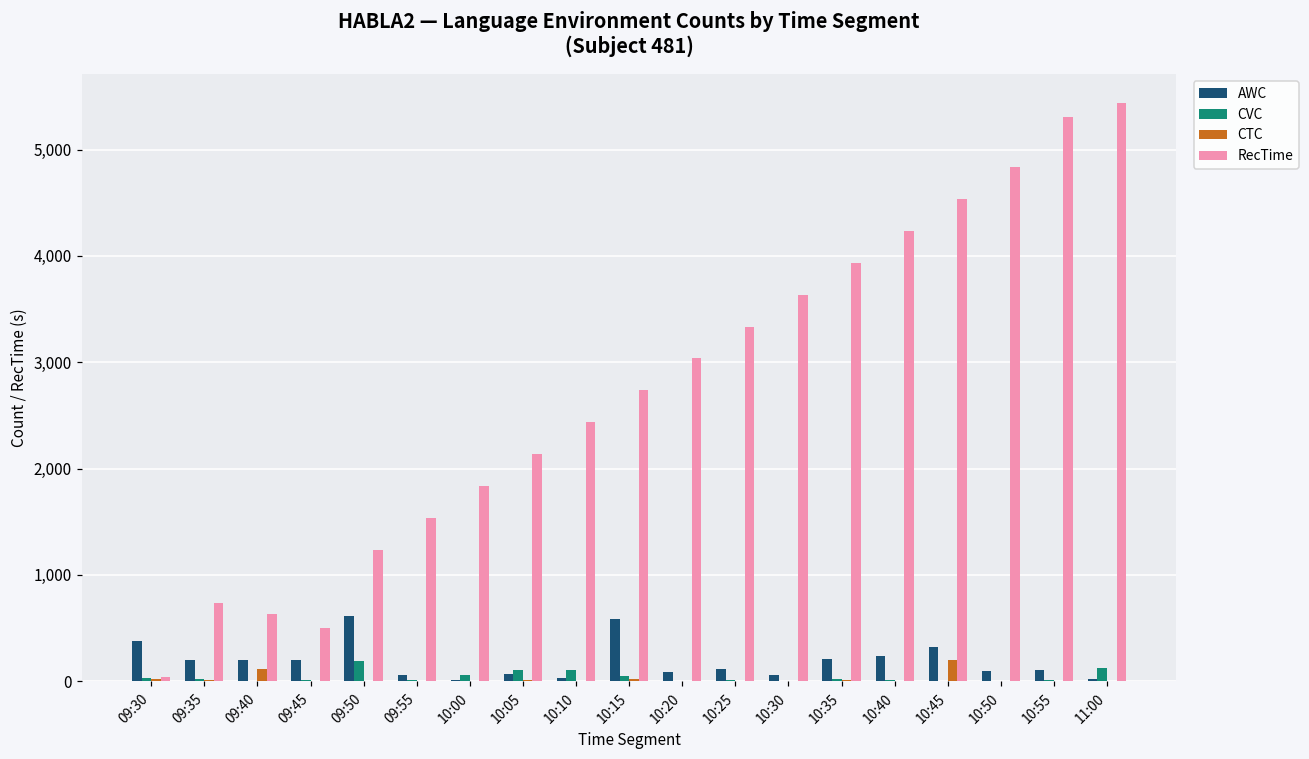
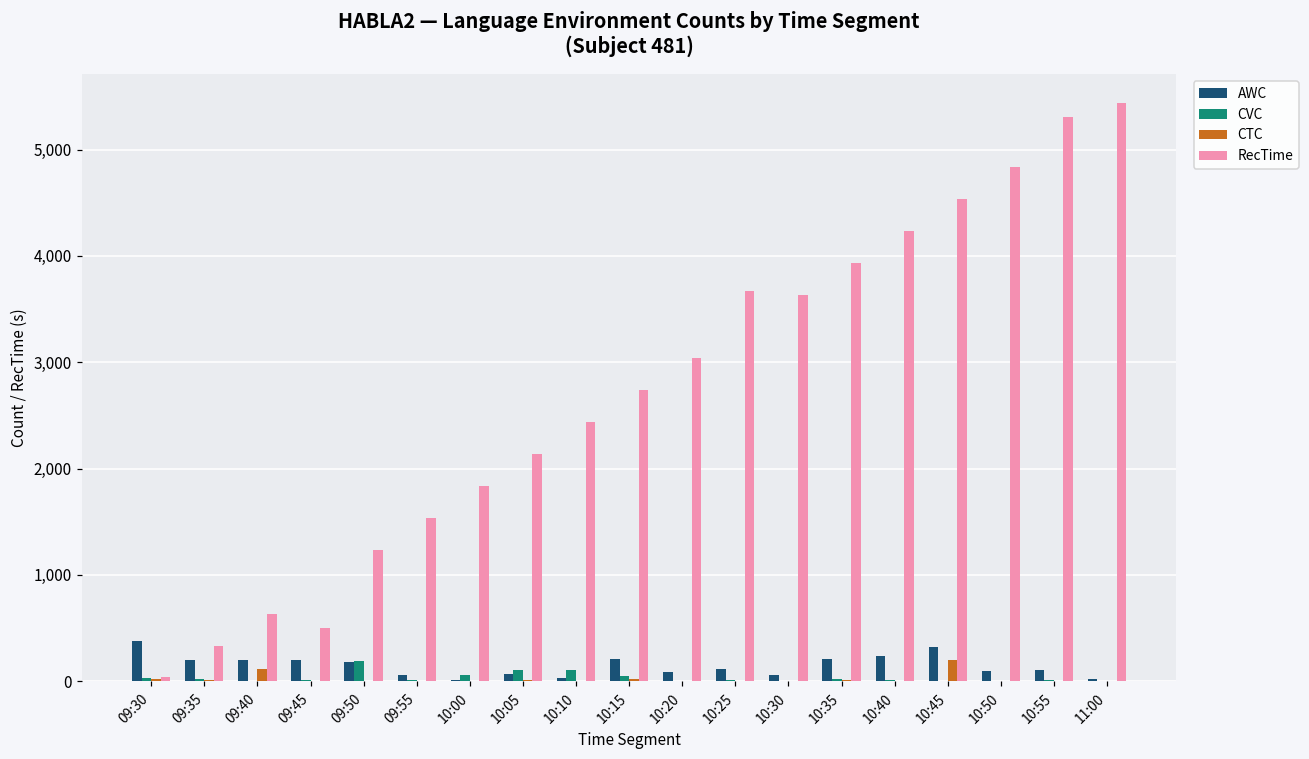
  {
    "AWC": {
      "09:30": "400",
      "09:35": "200",
      "09:40": "200",
      "09:45": "200",
-     "09:50": "600",
+     "09:50": "200",
      "09:55": "100",
      "10:05": "100",
      "10:10": "0",
-     "10:15": "600",
+     "10:15": "200",
      "10:20": "100",
      "10:25": "100",
      "10:30": "100",
      "10:35": "200",
      "10:40": "200",
      "10:45": "300",
      "10:50": "100",
      "10:55": "100"
    },
    "CVC": {
      "09:30": "0",
      "09:35": "0",
      "09:50": "200",
      "10:00": "100",
      "10:05": "100",
      "10:10": "100",
      "10:15": "100",
-     "11:00": "100"
+     "11:00": "0"
    },
    "CTC": {
      "09:40": "100",
      "10:45": "200",
      "11:00": "0"
    },
    "RecTime": {
      "09:30": "0",
-     "09:35": "700",
+     "09:35": "300",
      "09:40": "600",
      "09:45": "500",
      "09:50": "1,200",
      "09:55": "1,500",
      "10:00": "1,800",
      "10:05": "2,100",
      "10:10": "2,400",
      "10:15": "2,700",
      "10:20": "3,000",
-     "10:25": "3,300",
+     "10:25": "3,700",
      "10:30": "3,600",
      "10:35": "3,900",
      "10:40": "4,200",
      "10:45": "4,500",
      "10:50": "4,800",
      "10:55": "5,300",
      "11:00": "5,400"
    }
  }
